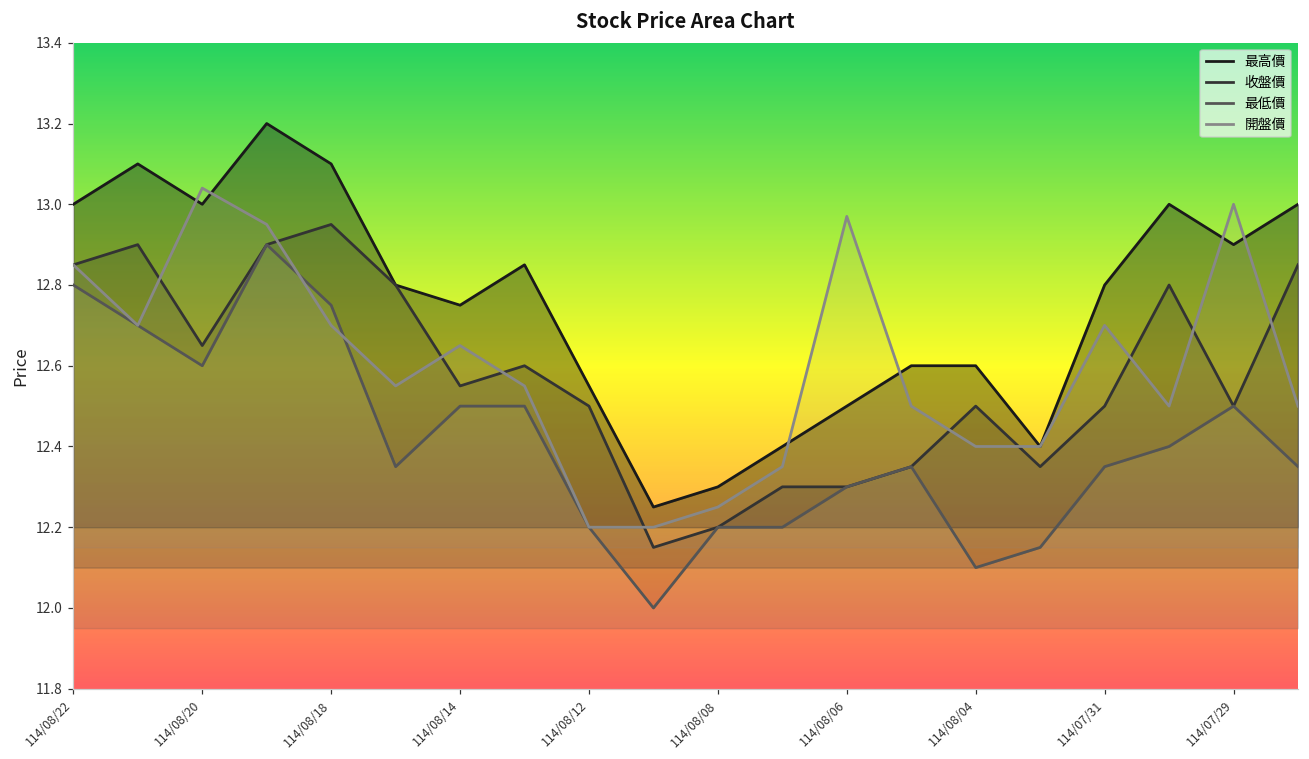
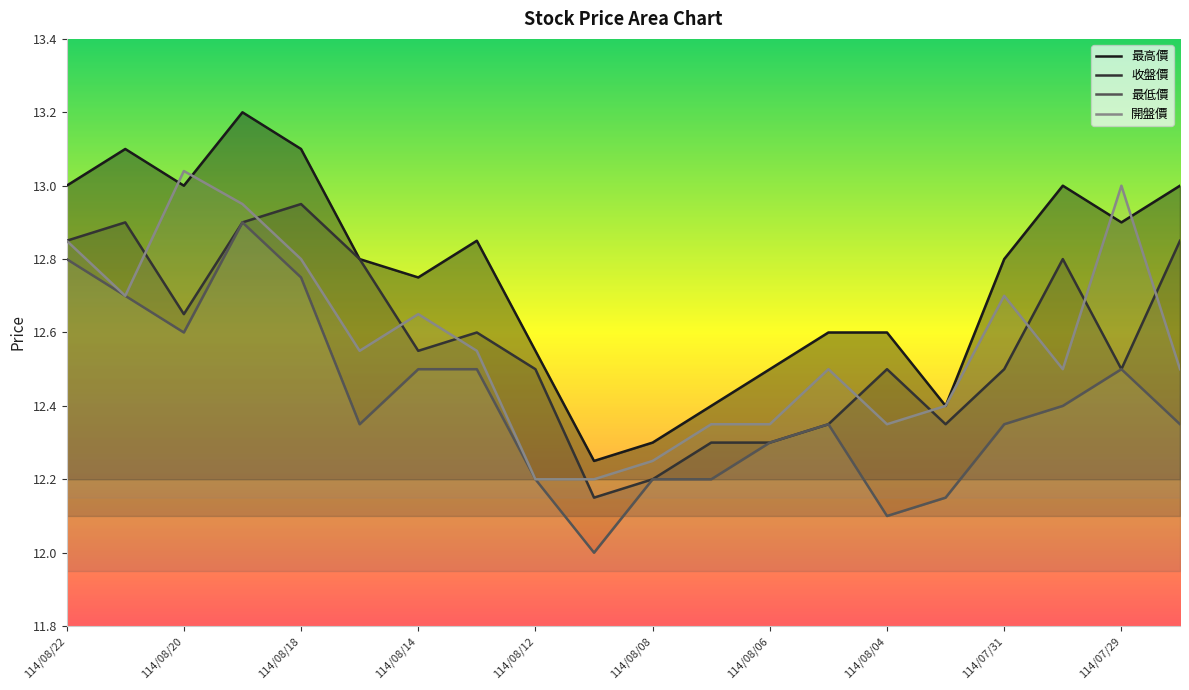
  {
    "開盤價": {
      "114/08/20": 13.04,
-     "114/08/18": 12.7,
+     "114/08/18": 12.8,
      "114/08/14": 12.65,
      "114/08/08": 12.25,
-     "114/08/06": 12.97,
-     "114/08/04": 12.40,
+     "114/08/06": 12.35,
+     "114/08/04": 12.35,
      "114/07/31": 12.70,
      "114/07/29": 13.00
    }
  }
